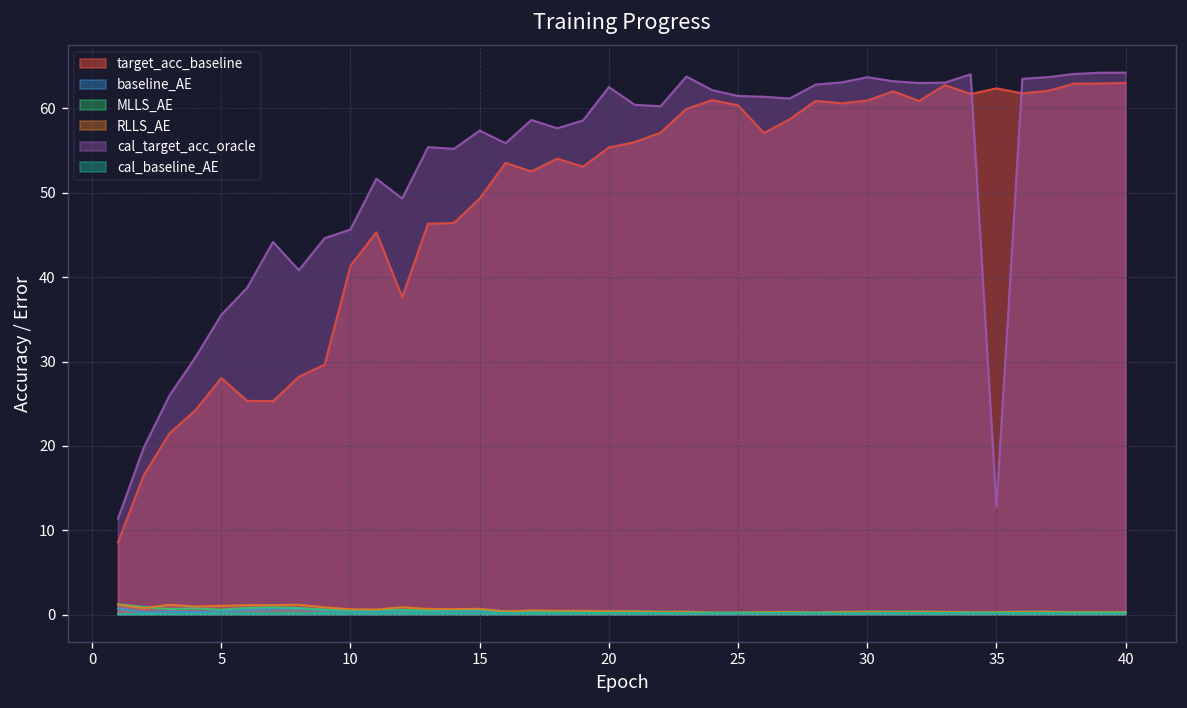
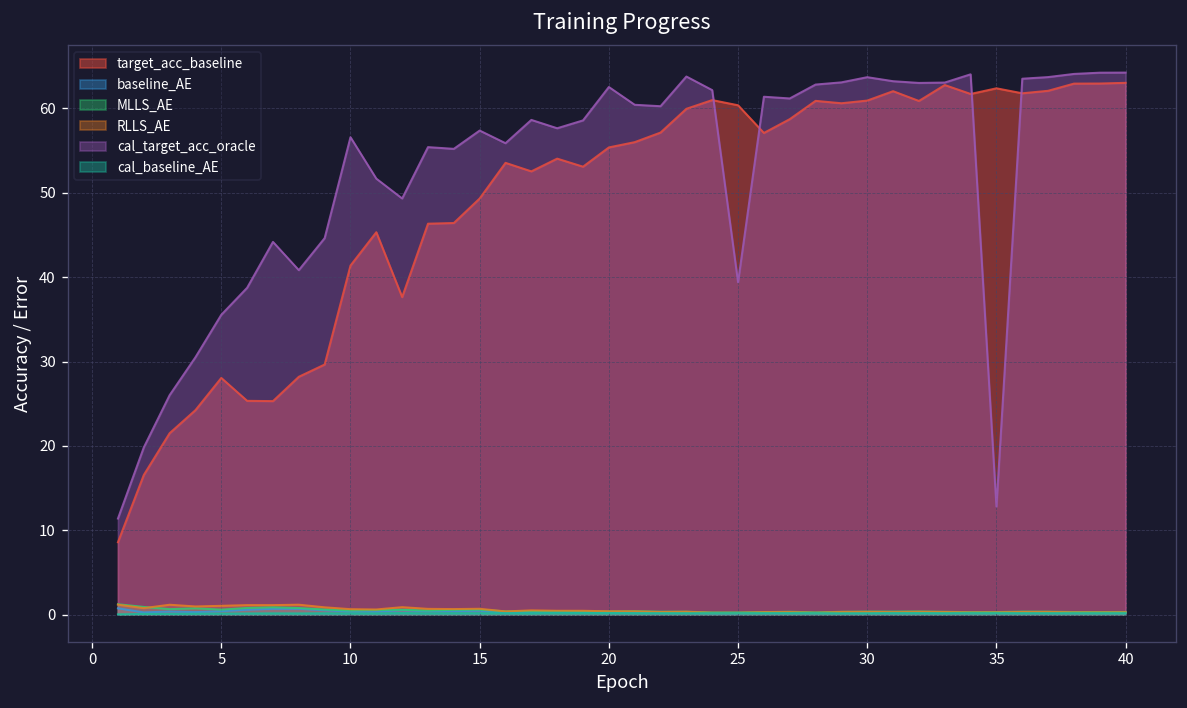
  {
    "cal_target_acc_oracle": {
      "5": 36,
-     "10": 46,
+     "10": 57,
      "15": 57,
      "20": 63,
-     "25": 61,
+     "25": 39,
      "30": 64,
      "35": 13,
      "40": 64
    }
  }
